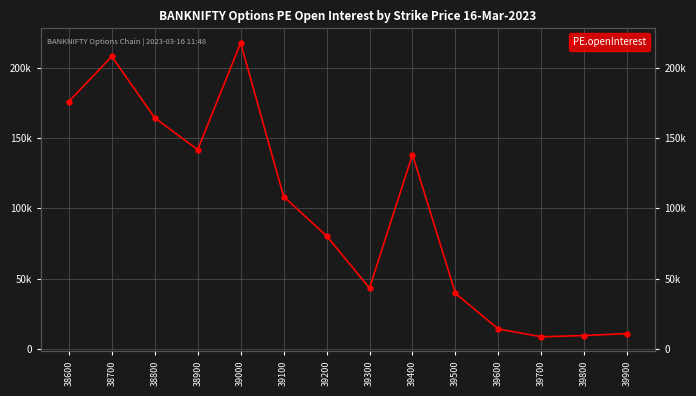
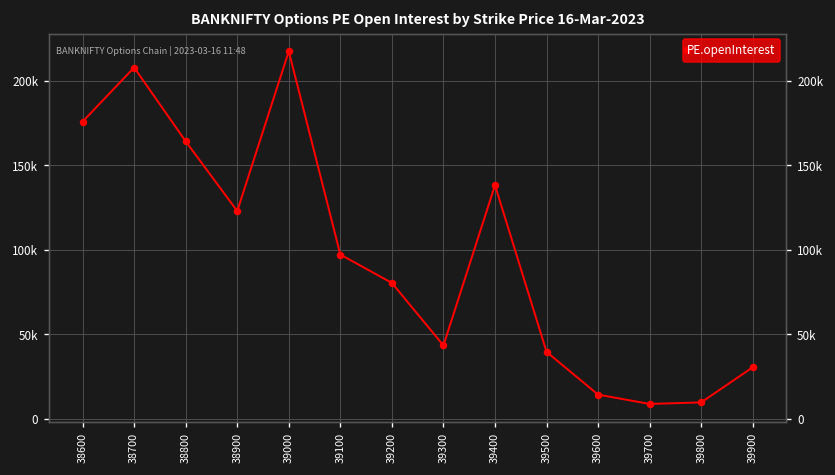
  {
    "38600": 176000,
    "38800": 164000,
-   "38900": 142000,
+   "38900": 123000,
    "39000": 218000,
-   "39100": 108000,
+   "39100": 97000,
    "39200": 80000,
    "39300": 43000,
    "39400": 138000,
    "39500": 40000,
    "39600": 14000,
    "39700": 9000,
    "39800": 10000,
-   "39900": 11000
+   "39900": 31000
  }
